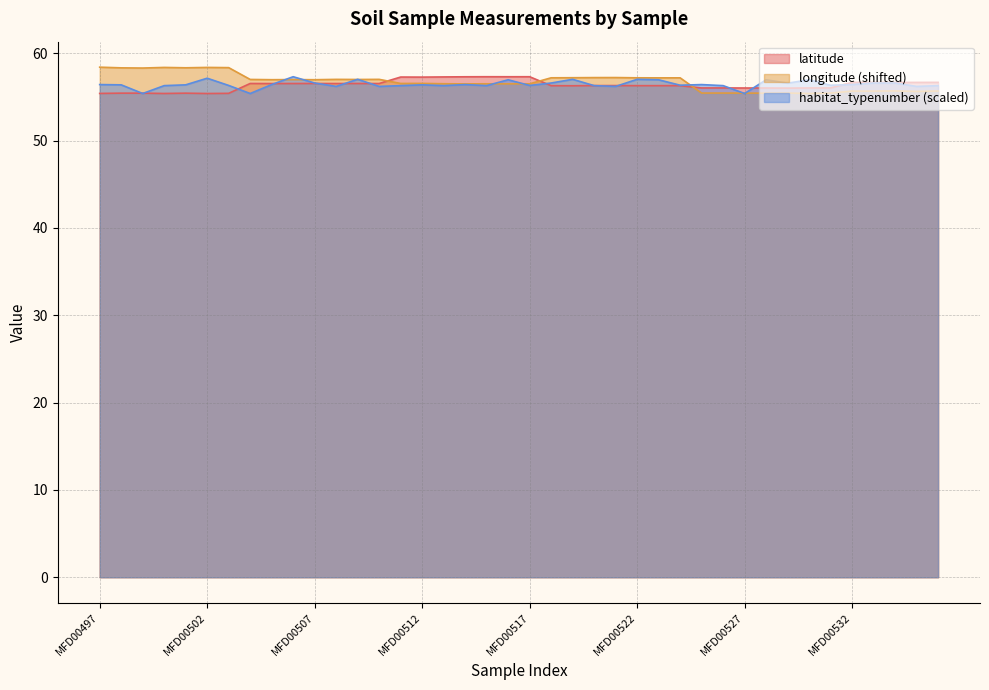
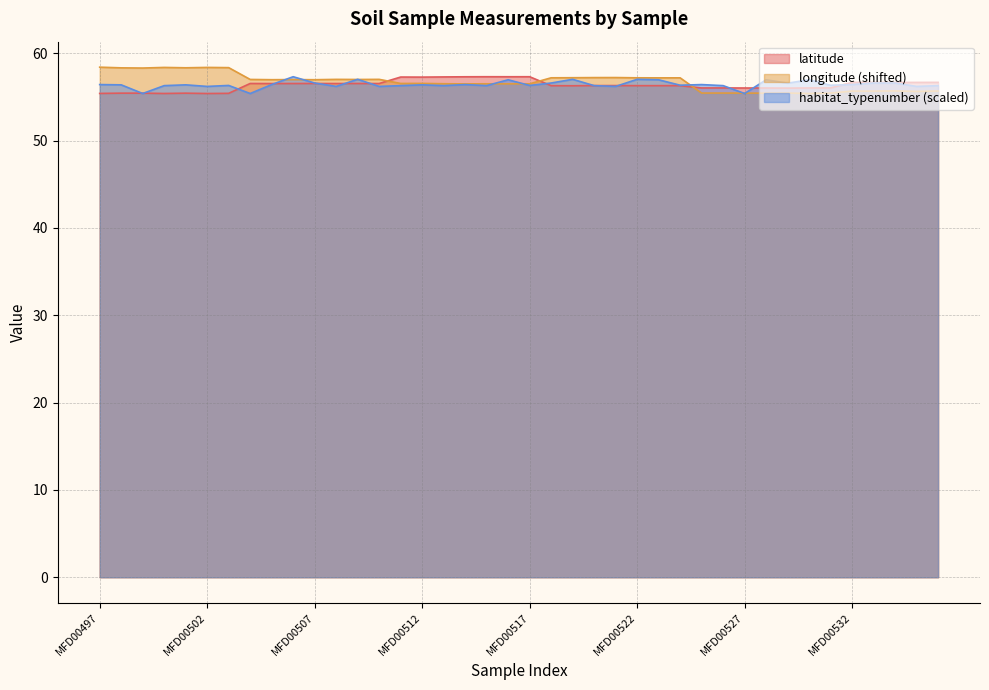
  {
    "habitat_typenumber (scaled)": {
      "MFD00497": 56,
-     "MFD00502": 57
+     "MFD00502": 56
    }
  }
